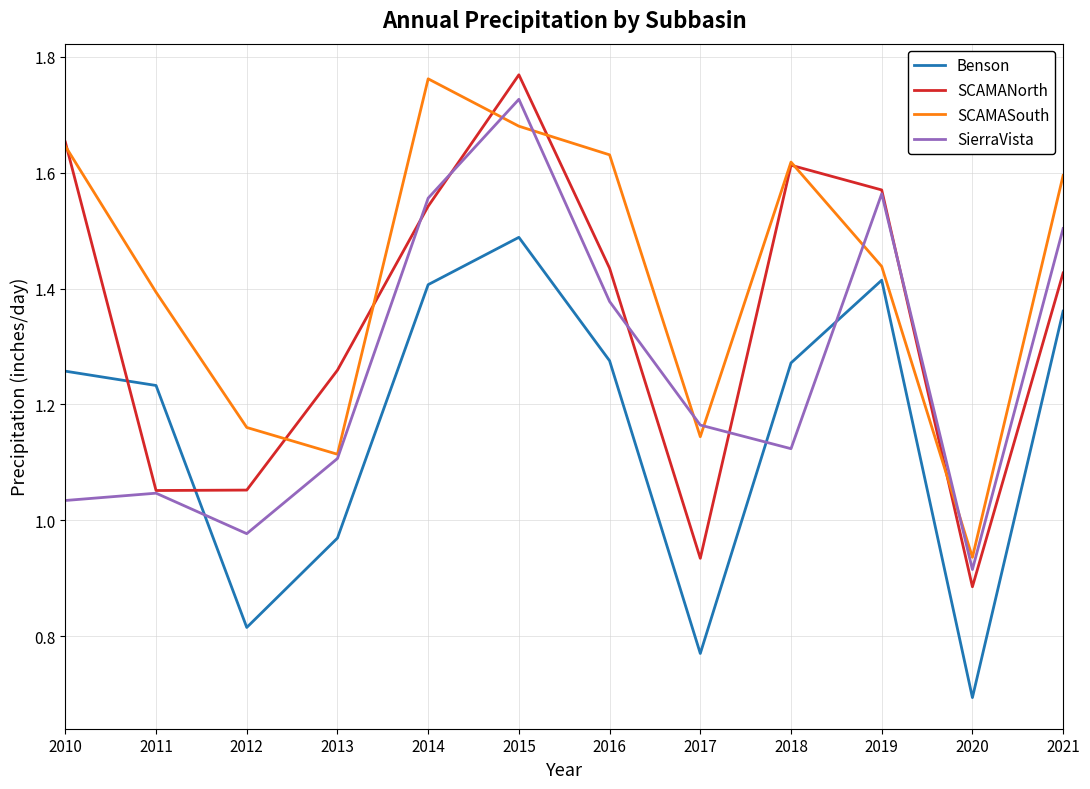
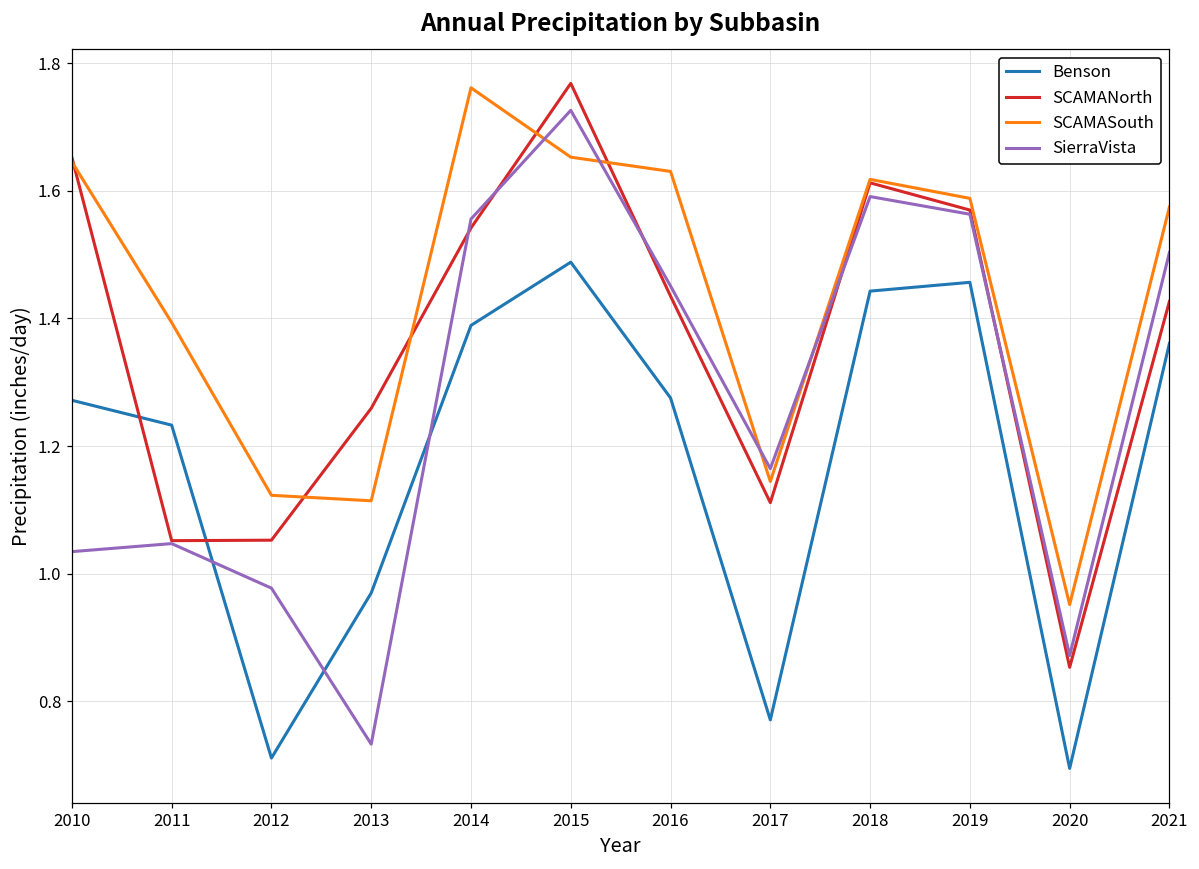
  {
    "Benson": {
-     "2010": 1.26,
+     "2010": 1.27,
      "2011": 1.23,
-     "2012": 0.82,
+     "2012": 0.71,
      "2013": 0.97,
-     "2014": 1.41,
+     "2014": 1.39,
      "2015": 1.49,
      "2016": 1.28,
      "2017": 0.77,
-     "2018": 1.27,
-     "2019": 1.41,
+     "2018": 1.44,
+     "2019": 1.46,
      "2020": 0.69,
      "2021": 1.36
    },
    "SCAMANorth": {
      "2010": 1.65,
      "2011": 1.05,
      "2012": 1.05,
      "2013": 1.26,
      "2014": 1.54,
      "2015": 1.77,
      "2016": 1.44,
-     "2017": 0.93,
+     "2017": 1.11,
      "2018": 1.61,
      "2019": 1.57,
-     "2020": 0.89,
+     "2020": 0.85,
      "2021": 1.43
    },
    "SCAMASouth": {
      "2010": 1.65,
      "2011": 1.39,
-     "2012": 1.16,
+     "2012": 1.12,
      "2013": 1.11,
      "2014": 1.76,
-     "2015": 1.68,
+     "2015": 1.65,
      "2016": 1.63,
      "2017": 1.14,
      "2018": 1.62,
-     "2019": 1.44,
-     "2020": 0.94,
-     "2021": 1.60
+     "2019": 1.59,
+     "2020": 0.95,
+     "2021": 1.57
    },
    "SierraVista": {
      "2010": 1.03,
      "2011": 1.05,
      "2012": 0.98,
-     "2013": 1.11,
+     "2013": 0.73,
      "2014": 1.56,
      "2015": 1.73,
-     "2016": 1.38,
+     "2016": 1.45,
      "2017": 1.16,
-     "2018": 1.12,
+     "2018": 1.59,
      "2019": 1.56,
-     "2020": 0.92,
+     "2020": 0.87,
      "2021": 1.50
    }
  }
